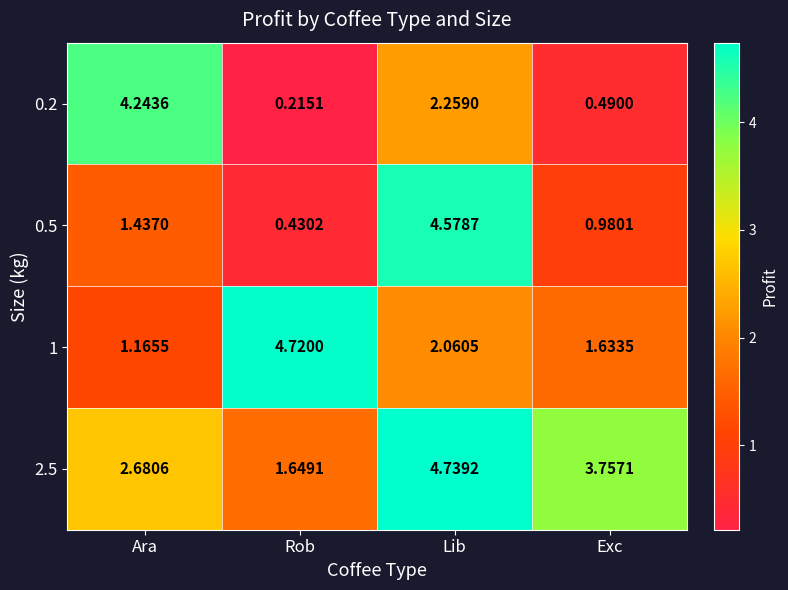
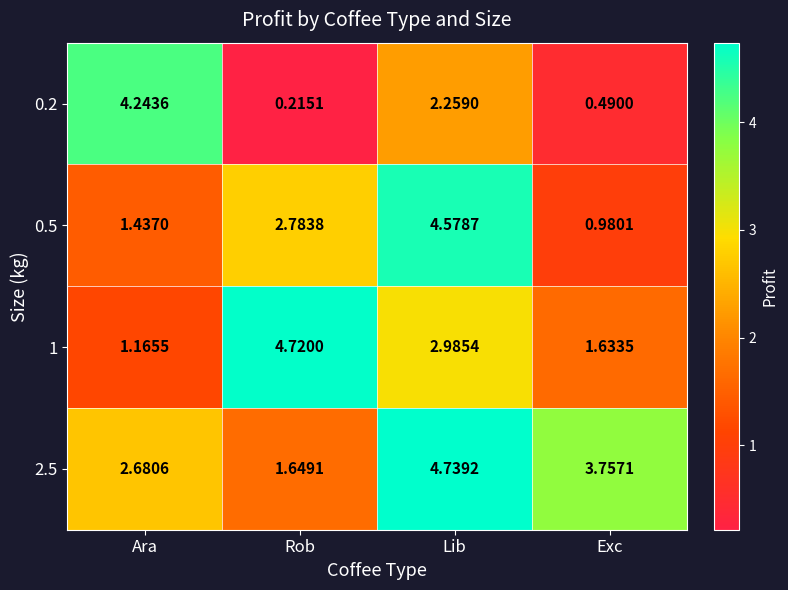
  {
    "0.2": {
      "Ara": 4.2436,
      "Rob": 0.2151,
      "Lib": 2.2590,
      "Exc": 0.4900
    },
    "0.5": {
      "Ara": 1.4370,
-     "Rob": 0.4302,
+     "Rob": 2.7838,
      "Lib": 4.5787,
      "Exc": 0.9801
    },
    "1": {
      "Ara": 1.1655,
      "Rob": 4.7200,
-     "Lib": 2.0605,
+     "Lib": 2.9854,
      "Exc": 1.6335
    },
    "2.5": {
      "Ara": 2.6806,
      "Rob": 1.6491,
      "Lib": 4.7392,
      "Exc": 3.7571
    }
  }
